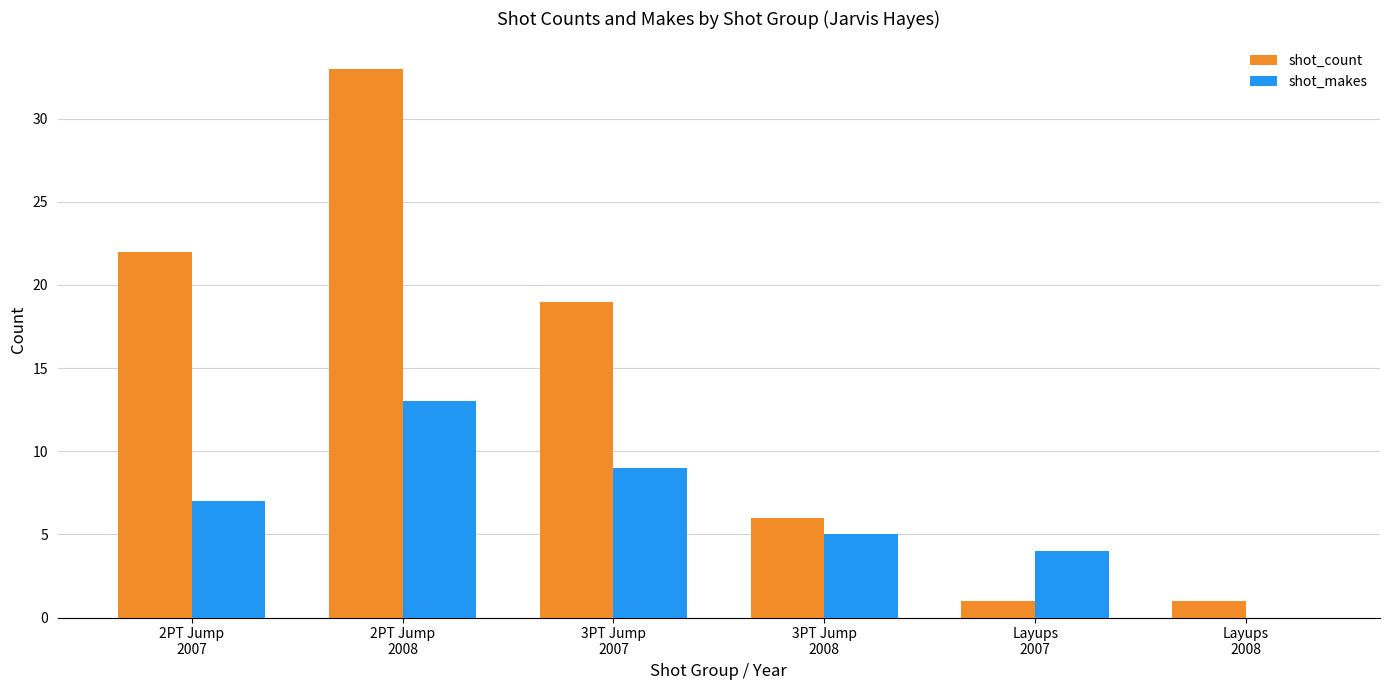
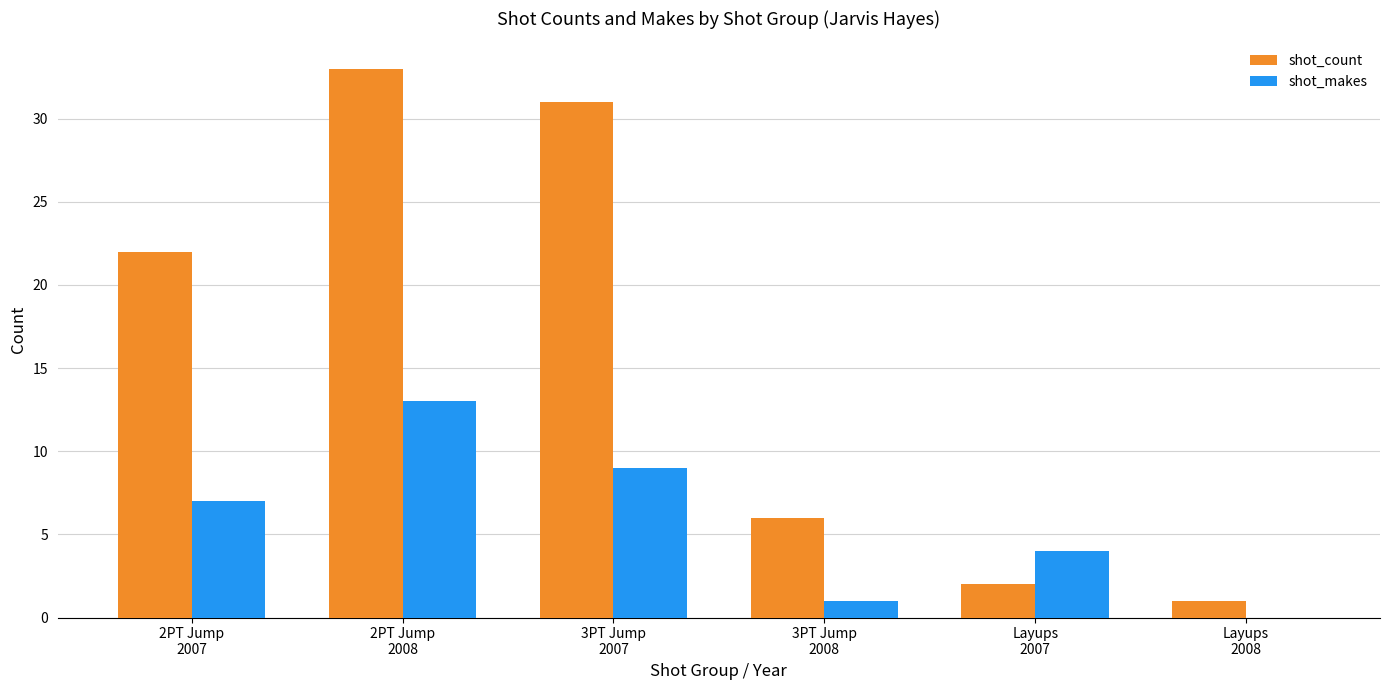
  {
    "shot_count": {
      "2PT Jump 2007": 22,
      "2PT Jump 2008": 33,
-     "3PT Jump 2007": 19,
+     "3PT Jump 2007": 31,
      "3PT Jump 2008": 6,
-     "Layups 2007": 1,
+     "Layups 2007": 2,
      "Layups 2008": 1
    },
    "shot_makes": {
      "2PT Jump 2007": 7,
      "2PT Jump 2008": 13,
      "3PT Jump 2007": 9,
-     "3PT Jump 2008": 5,
+     "3PT Jump 2008": 1,
      "Layups 2007": 4,
      "Layups 2008": 0
    }
  }
